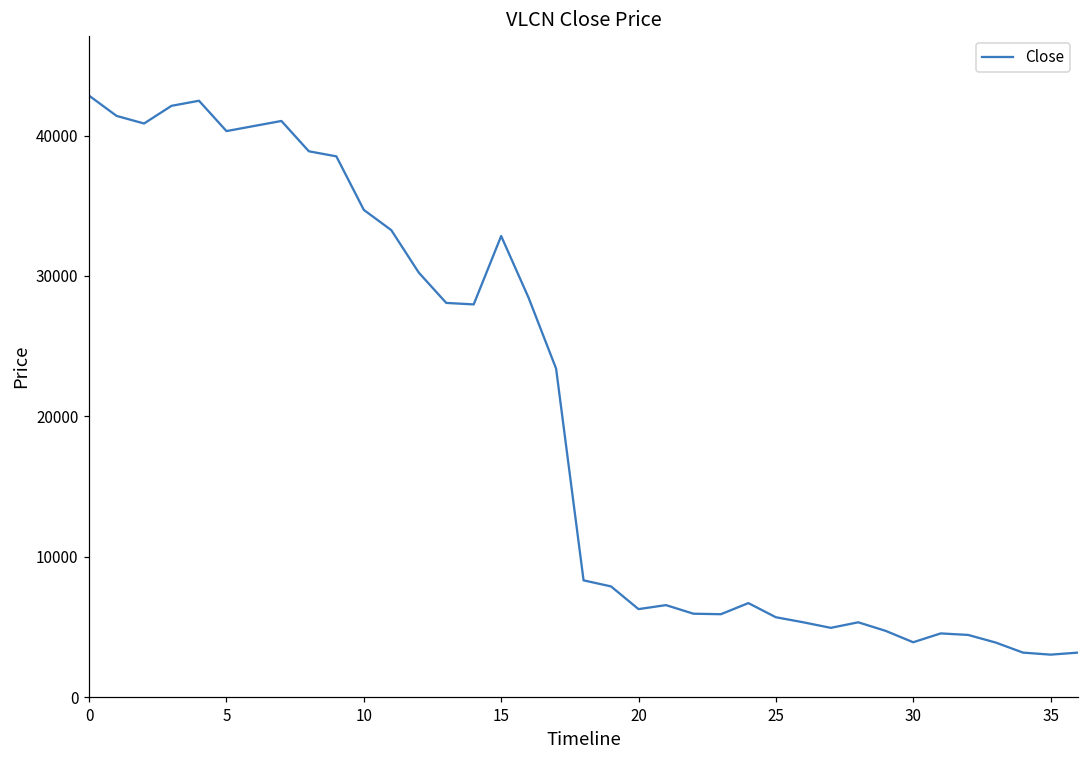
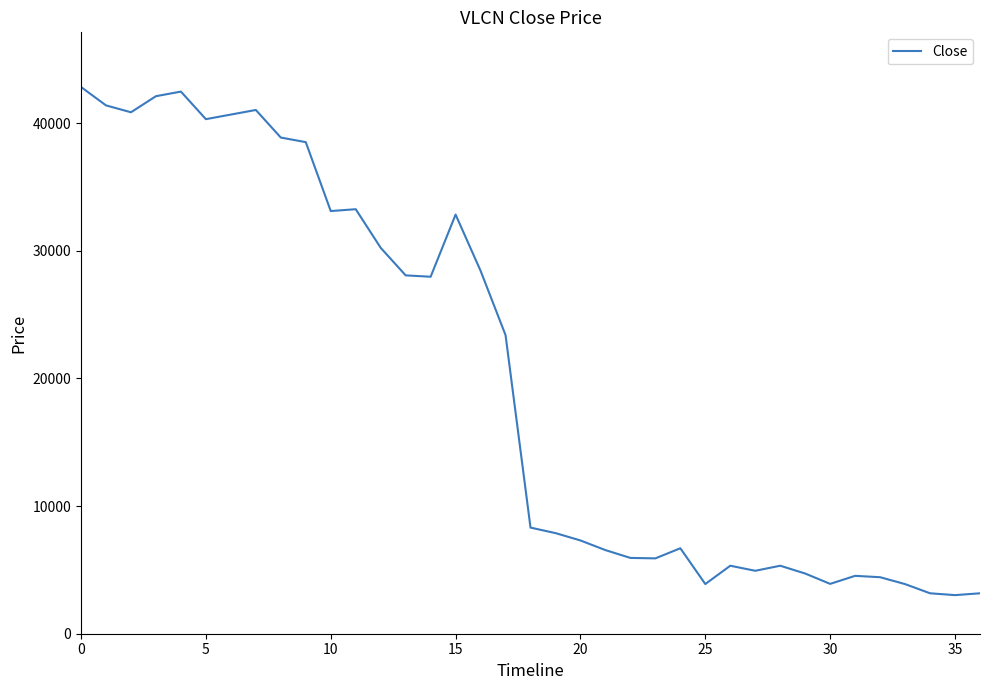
  {
    "0": 42800,
    "5": 40300,
-   "10": 34700,
+   "10": 33100,
    "15": 32800,
-   "20": 6300,
-   "25": 5700,
+   "20": 7300,
+   "25": 3900,
    "30": 3900,
    "35": 3000
  }
